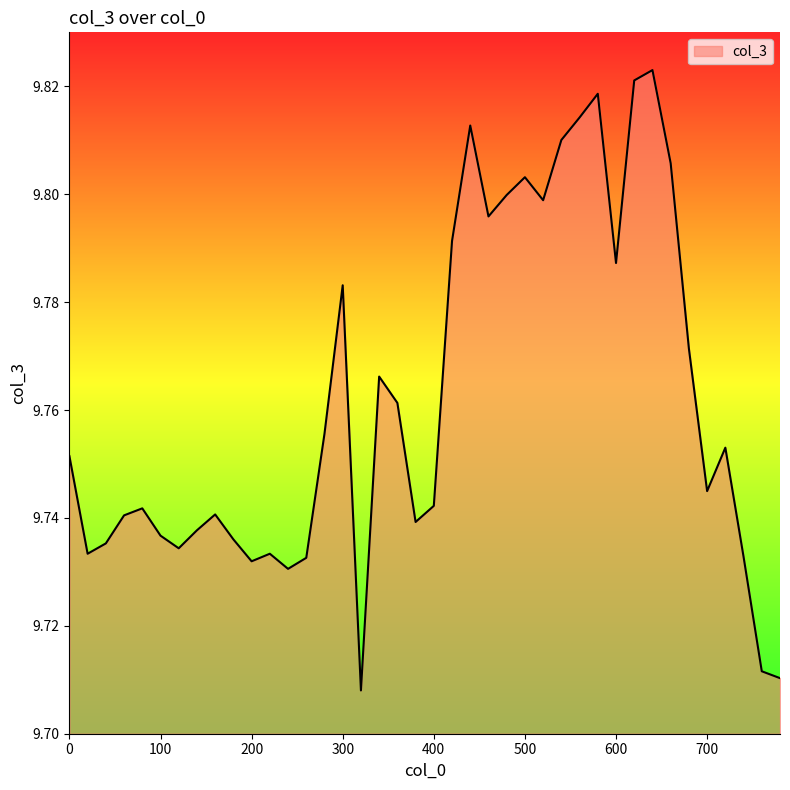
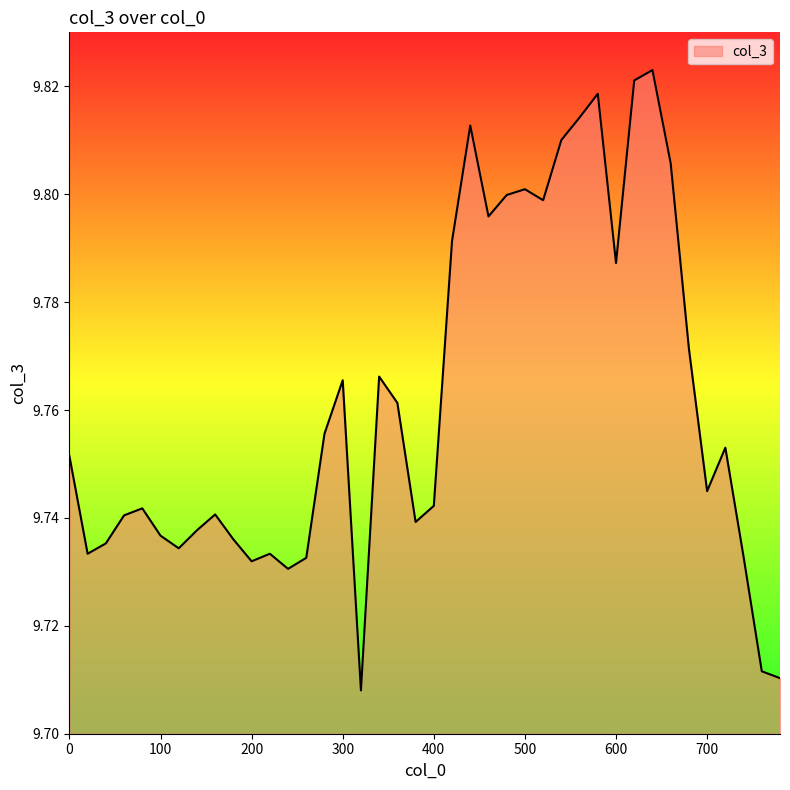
  {
    "0": 9.751,
    "100": 9.737,
    "200": 9.732,
-   "300": 9.783,
+   "300": 9.766,
    "400": 9.742,
-   "500": 9.803,
+   "500": 9.801,
    "600": 9.787,
    "700": 9.745
  }
